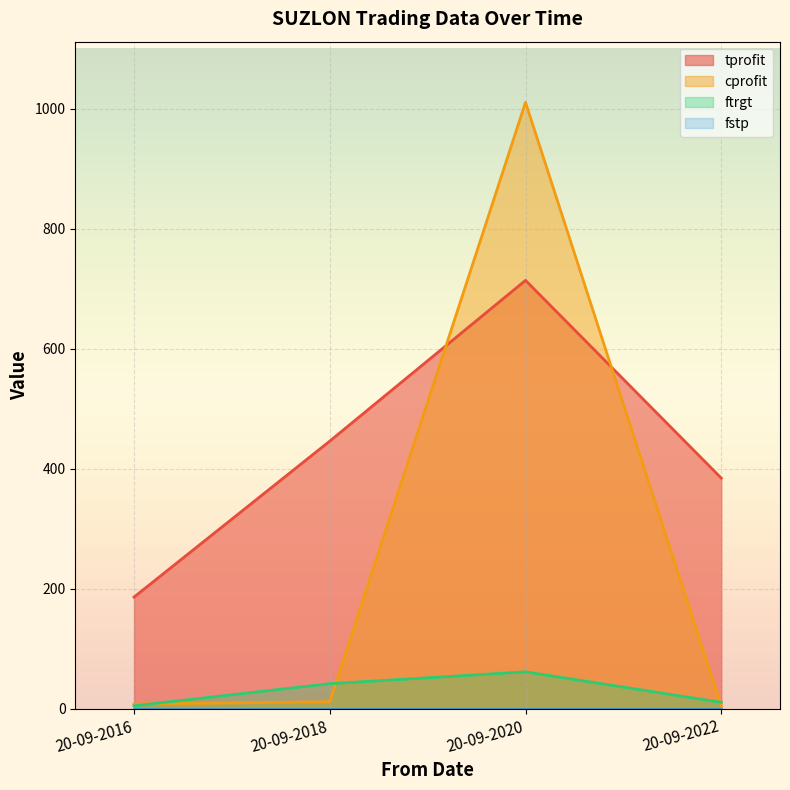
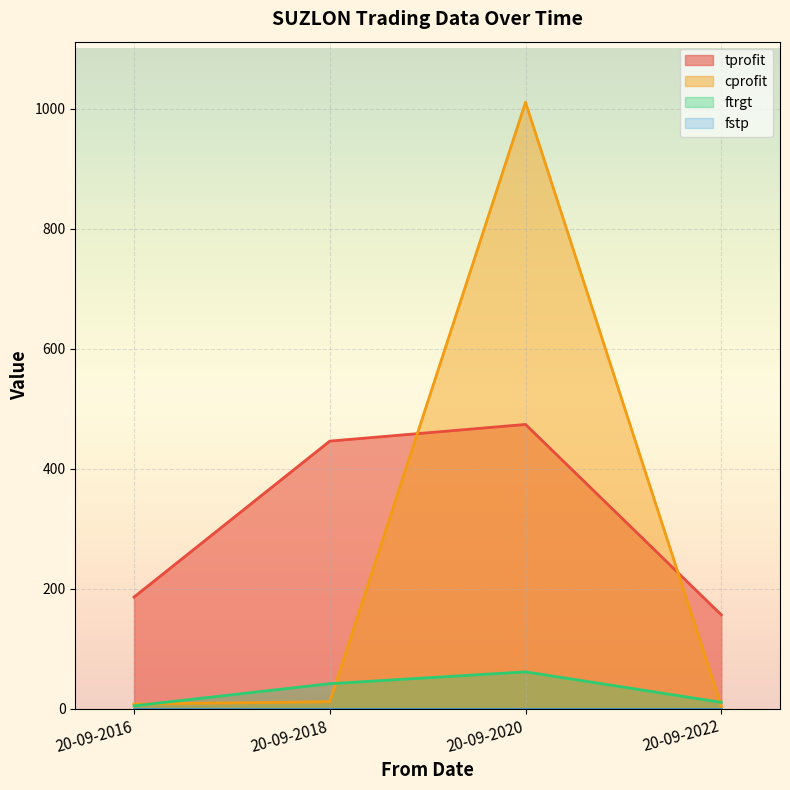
  {
    "tprofit": {
      "20-09-2016": 190,
      "20-09-2018": 450,
-     "20-09-2020": 710,
-     "20-09-2022": 380
+     "20-09-2020": 470,
+     "20-09-2022": 160
    },
    "cprofit": {
      "20-09-2018": 10,
      "20-09-2020": 1010,
      "20-09-2022": 0
    },
    "ftrgt": {
      "20-09-2018": 40,
      "20-09-2020": 60,
      "20-09-2022": 10
    },
    "fstp": {
      "20-09-2016": 0,
      "20-09-2018": 0,
      "20-09-2020": 0,
      "20-09-2022": 0
    }
  }
